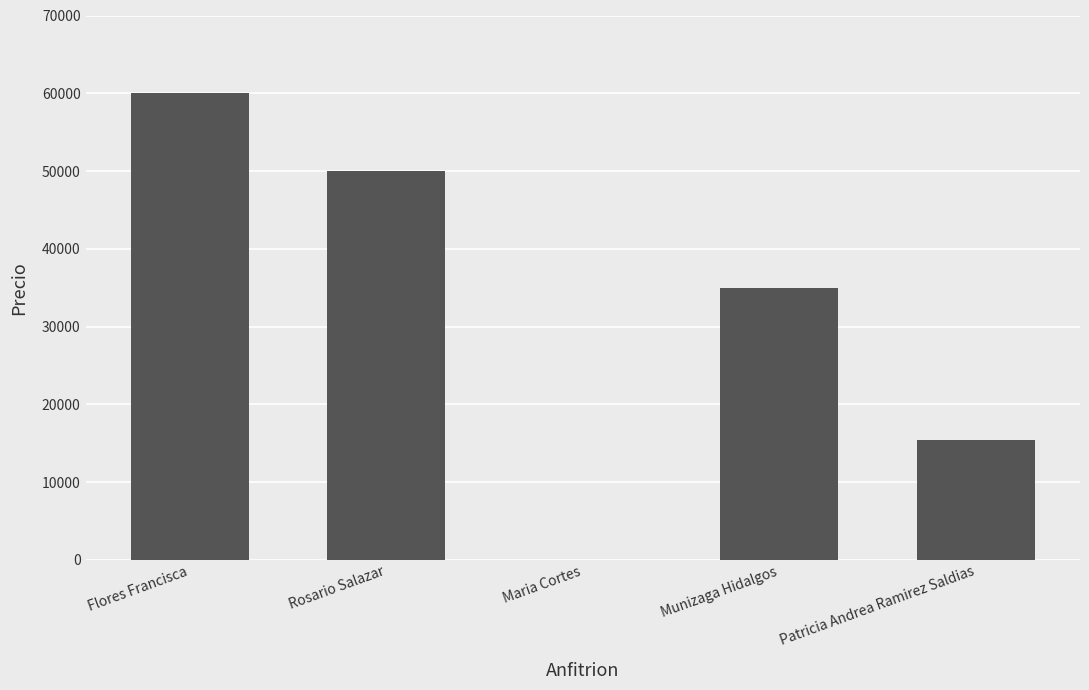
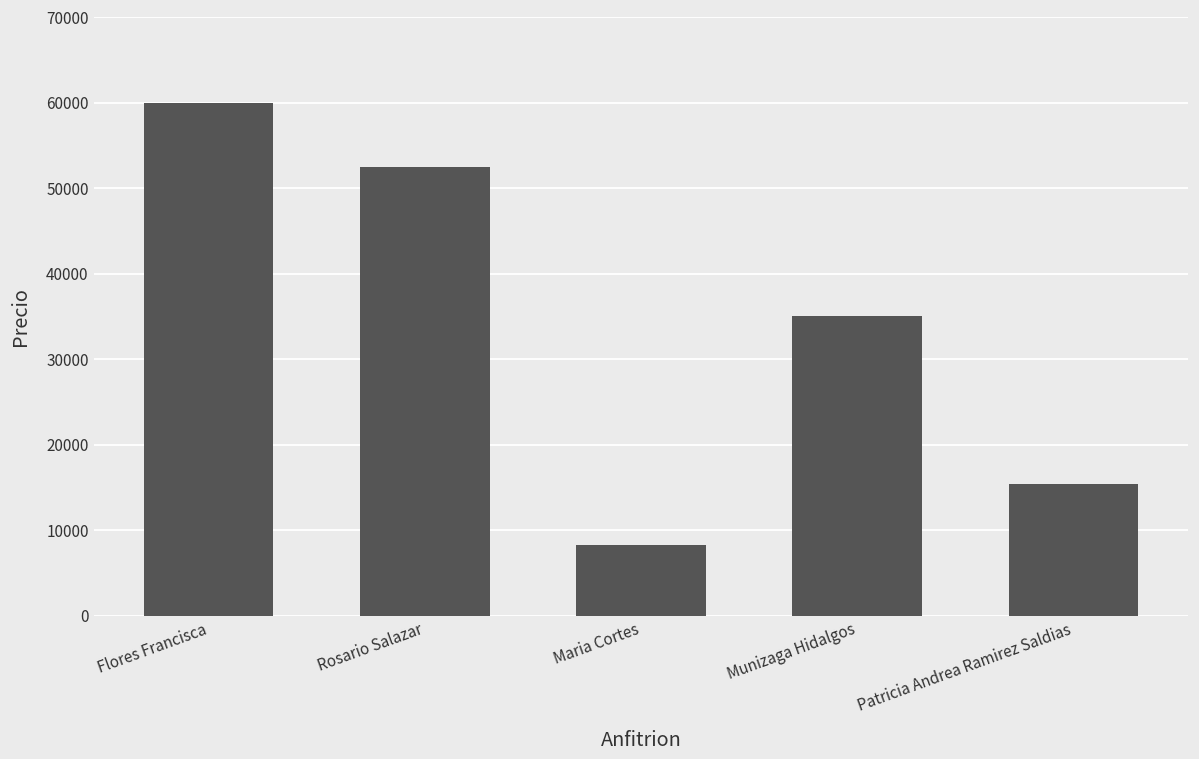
  {
    "Flores Francisca": 60000,
-   "Rosario Salazar": 50000,
-   "Maria Cortes": 0,
+   "Rosario Salazar": 52000,
+   "Maria Cortes": 8000,
    "Munizaga Hidalgos": 35000,
    "Patricia Andrea Ramirez Saldias": 15000
  }
